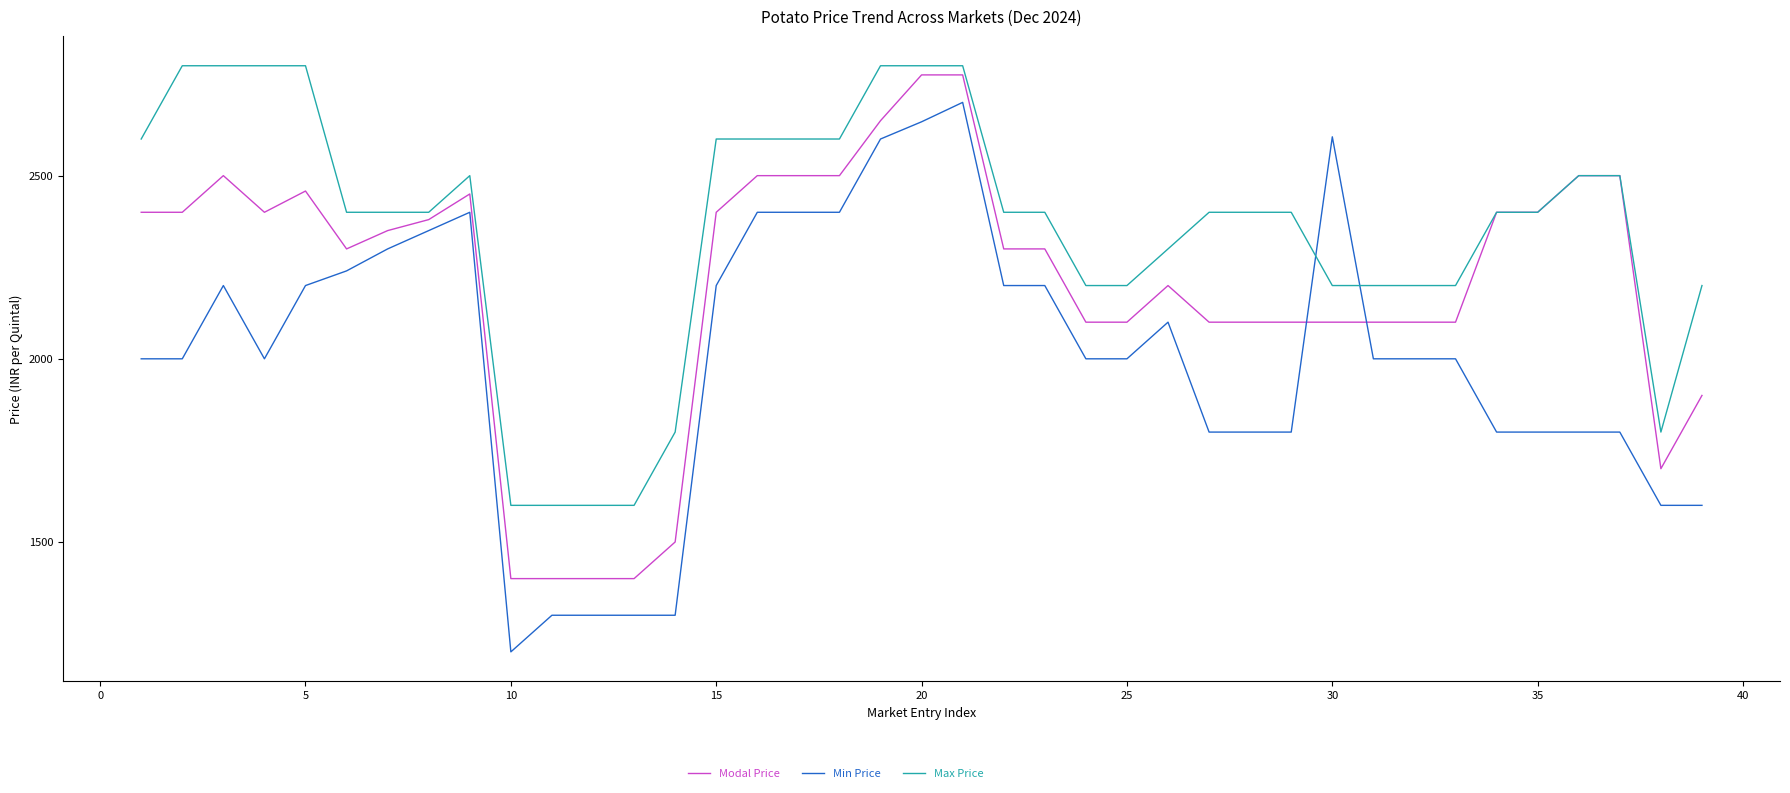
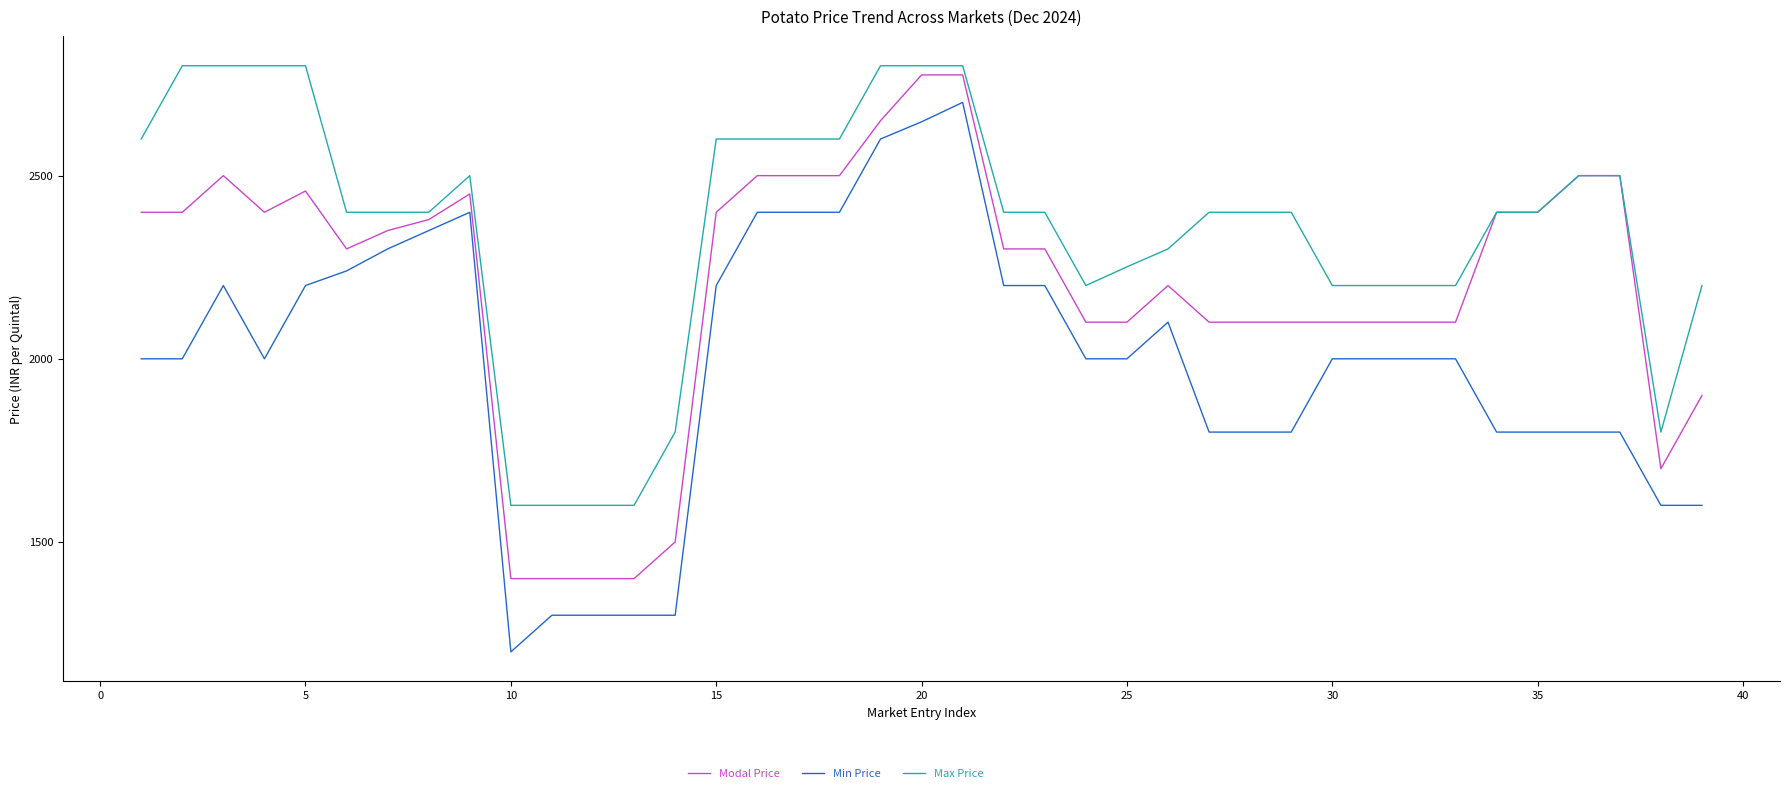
  {
    "Modal Price": {
      "5": 2460,
      "10": 1400,
      "15": 2400,
      "20": 2780,
      "25": 2100,
      "30": 2100
    },
    "Min Price": {
      "5": 2200,
      "10": 1200,
      "15": 2200,
      "20": 2650,
      "25": 2000,
-     "30": 2610,
+     "30": 2000,
      "35": 1800
    },
    "Max Price": {
      "5": 2800,
      "10": 1600,
      "15": 2600,
      "20": 2800,
-     "25": 2200,
+     "25": 2250,
      "30": 2200
    }
  }
